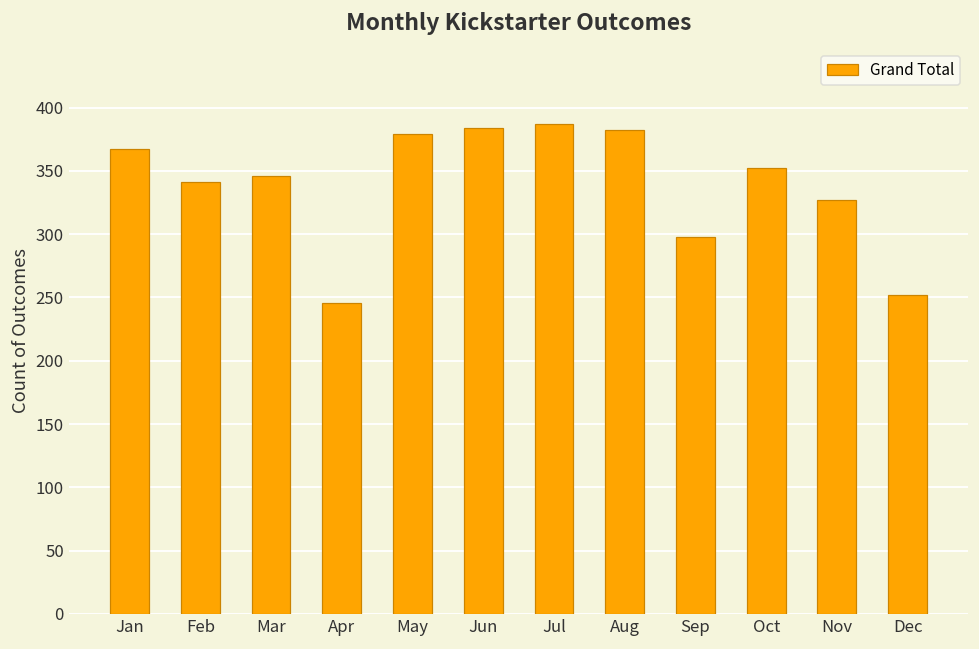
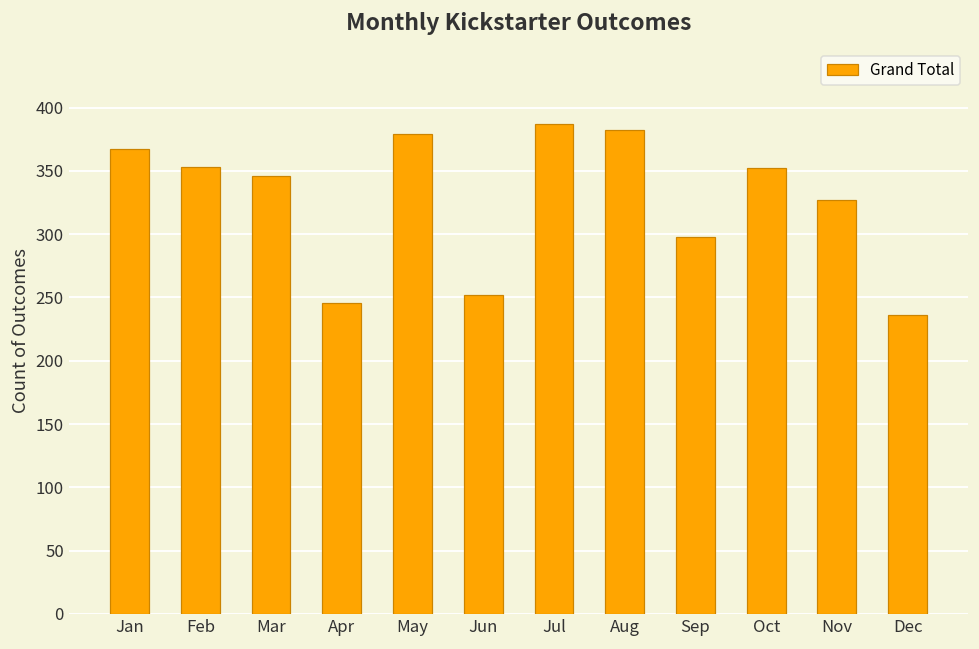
  {
    "Jan": 367,
-   "Feb": 341,
+   "Feb": 353,
    "Mar": 346,
    "Apr": 246,
    "May": 379,
-   "Jun": 384,
+   "Jun": 252,
    "Jul": 387,
    "Aug": 382,
    "Sep": 298,
    "Oct": 352,
    "Nov": 327,
-   "Dec": 252
+   "Dec": 236
  }
